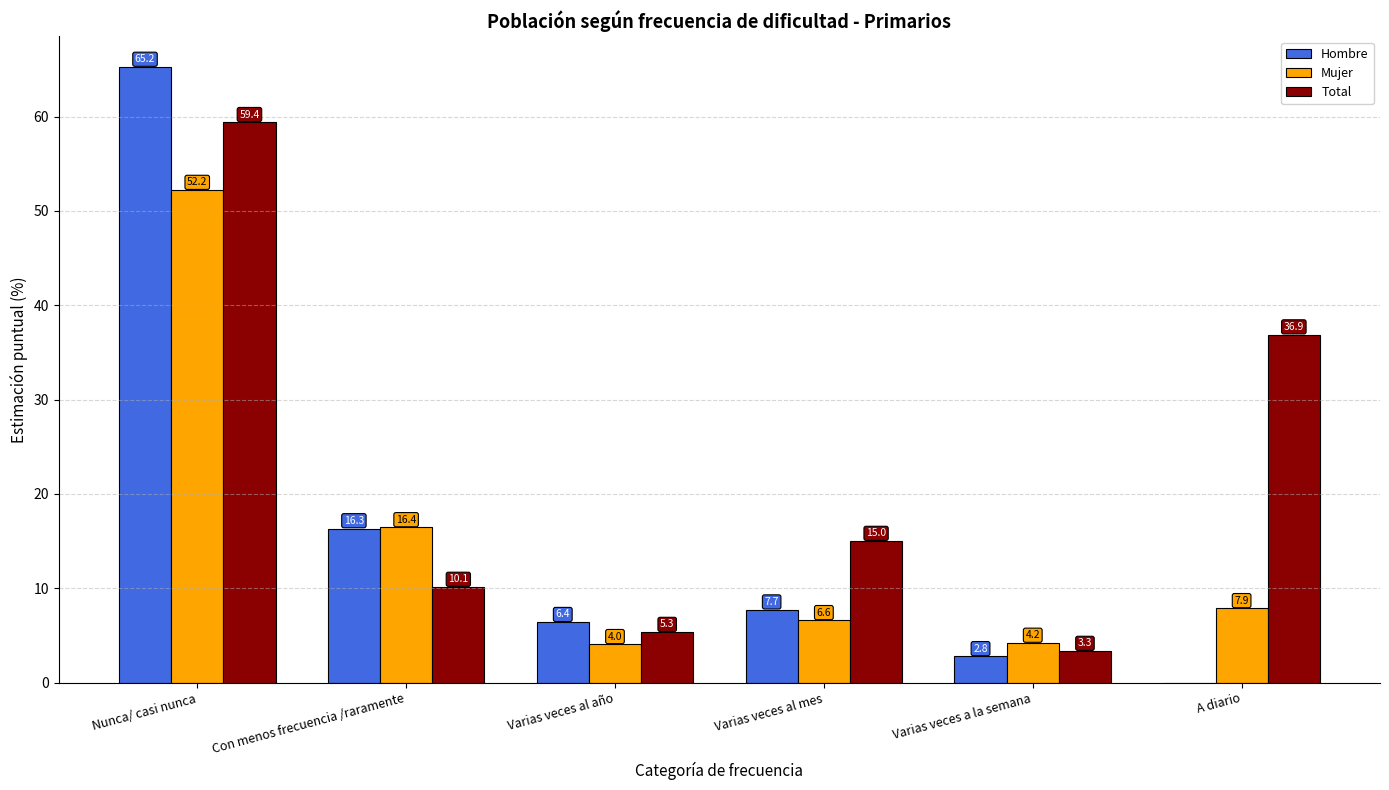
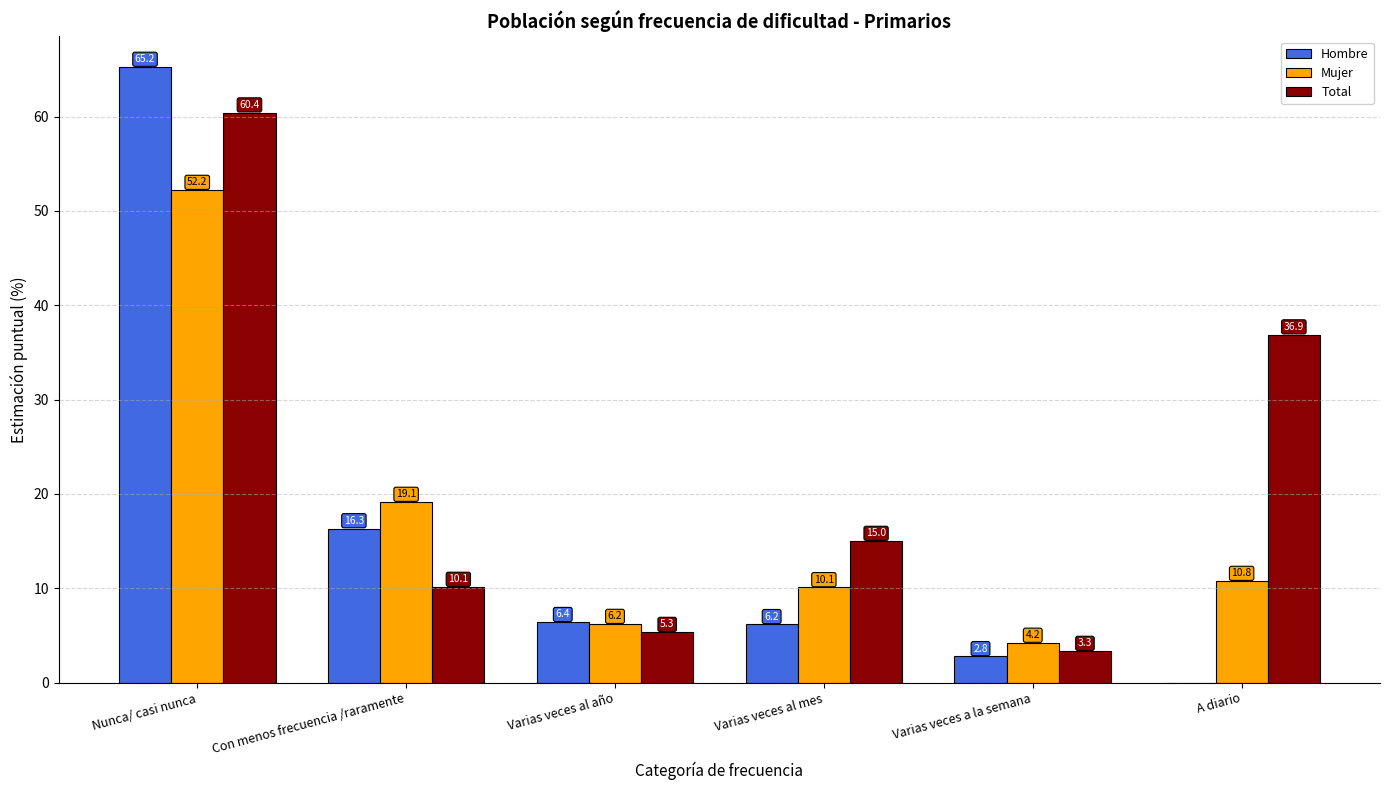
  {
    "Hombre": {
-     "Varias veces al mes": 7.7
+     "Varias veces al mes": 6.2
    },
    "Mujer": {
-     "Con menos frecuencia /raramente": 16.4,
-     "Varias veces al año": 4.0,
-     "Varias veces al mes": 6.6,
-     "A diario": 7.9
+     "Con menos frecuencia /raramente": 19.1,
+     "Varias veces al año": 6.2,
+     "Varias veces al mes": 10.1,
+     "A diario": 10.8
    },
    "Total": {
-     "Nunca/ casi nunca": 59.4
+     "Nunca/ casi nunca": 60.4
    }
  }
